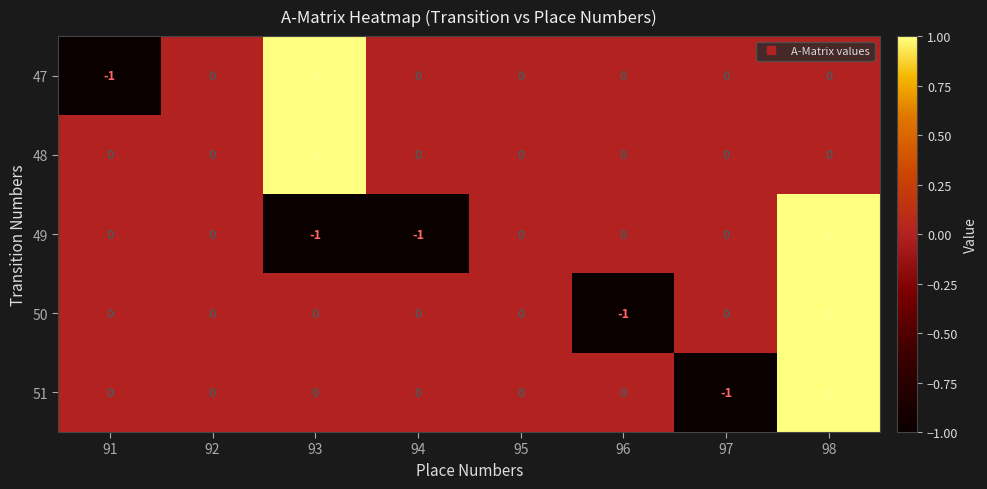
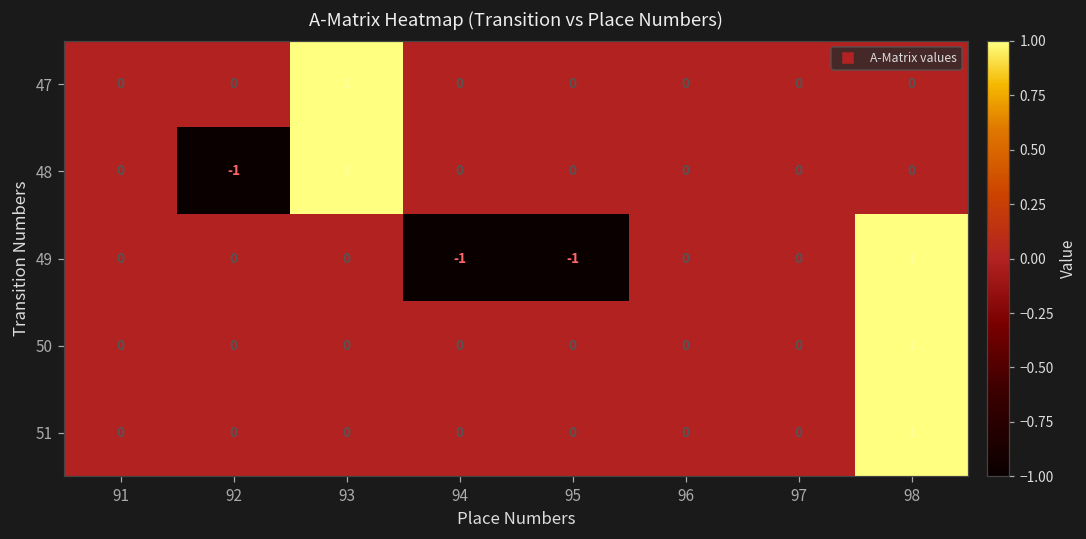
  {
    "47": {
-     "91": -1,
+     "91": 0,
      "92": 0,
      "94": 0,
      "95": 0,
      "96": 0,
      "97": 0,
      "98": 0
    },
    "48": {
      "91": 0,
-     "92": 0,
+     "92": -1,
      "94": 0,
      "95": 0,
      "96": 0,
      "97": 0,
      "98": 0
    },
    "49": {
      "91": 0,
      "92": 0,
-     "93": -1,
+     "93": 0,
      "94": -1,
-     "95": 0,
+     "95": -1,
      "96": 0,
      "97": 0
    },
    "50": {
      "91": 0,
      "92": 0,
      "93": 0,
      "94": 0,
      "95": 0,
-     "96": -1,
+     "96": 0,
      "97": 0
    },
    "51": {
      "91": 0,
      "92": 0,
      "93": 0,
      "94": 0,
      "95": 0,
      "96": 0,
-     "97": -1
+     "97": 0
    }
  }
